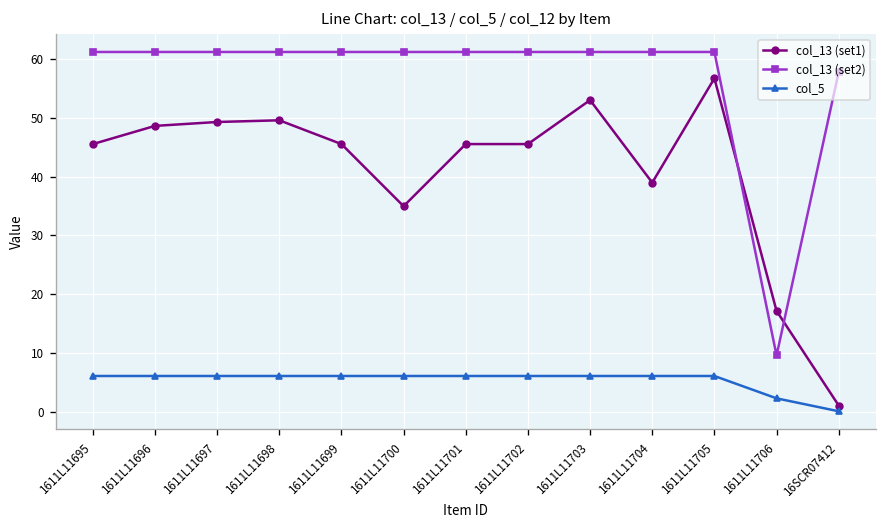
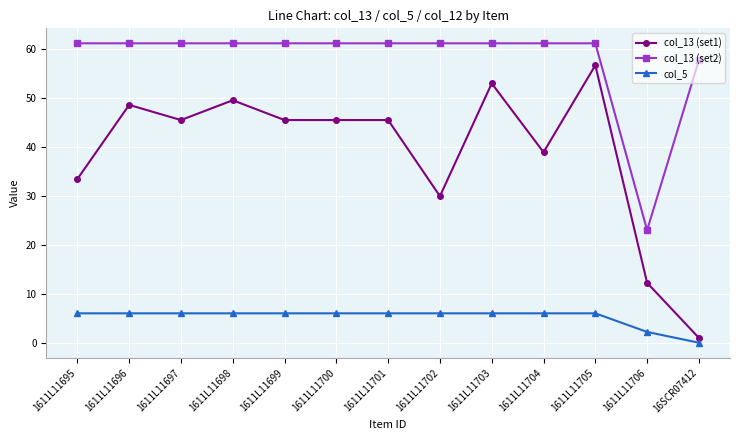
  {
    "col_13 (set1)": {
-     "1611L11695": 46,
+     "1611L11695": 34,
      "1611L11696": 49,
-     "1611L11697": 49,
+     "1611L11697": 46,
      "1611L11698": 50,
      "1611L11699": 46,
-     "1611L11700": 35,
+     "1611L11700": 46,
      "1611L11701": 46,
-     "1611L11702": 46,
+     "1611L11702": 30,
      "1611L11703": 53,
      "1611L11704": 39,
      "1611L11705": 57,
-     "1611L11706": 17,
+     "1611L11706": 12,
      "16SCR07412": 1
    },
    "col_13 (set2)": {
      "1611L11695": 61,
      "1611L11696": 61,
      "1611L11697": 61,
      "1611L11698": 61,
      "1611L11699": 61,
      "1611L11700": 61,
      "1611L11701": 61,
      "1611L11702": 61,
      "1611L11703": 61,
      "1611L11704": 61,
      "1611L11705": 61,
-     "1611L11706": 10
+     "1611L11706": 23
    },
    "col_5": {
      "1611L11695": 6,
      "1611L11696": 6,
      "1611L11697": 6,
      "1611L11698": 6,
      "1611L11699": 6,
      "1611L11700": 6,
      "1611L11701": 6,
      "1611L11702": 6,
      "1611L11703": 6,
      "1611L11704": 6,
      "1611L11705": 6,
      "1611L11706": 2,
      "16SCR07412": 0
    }
  }
